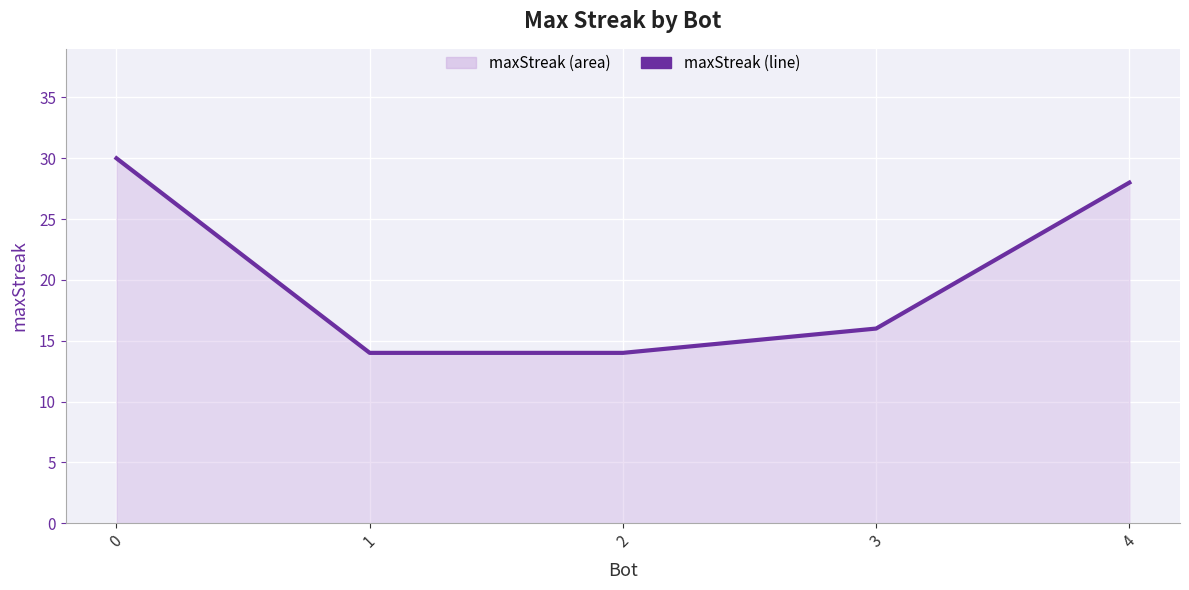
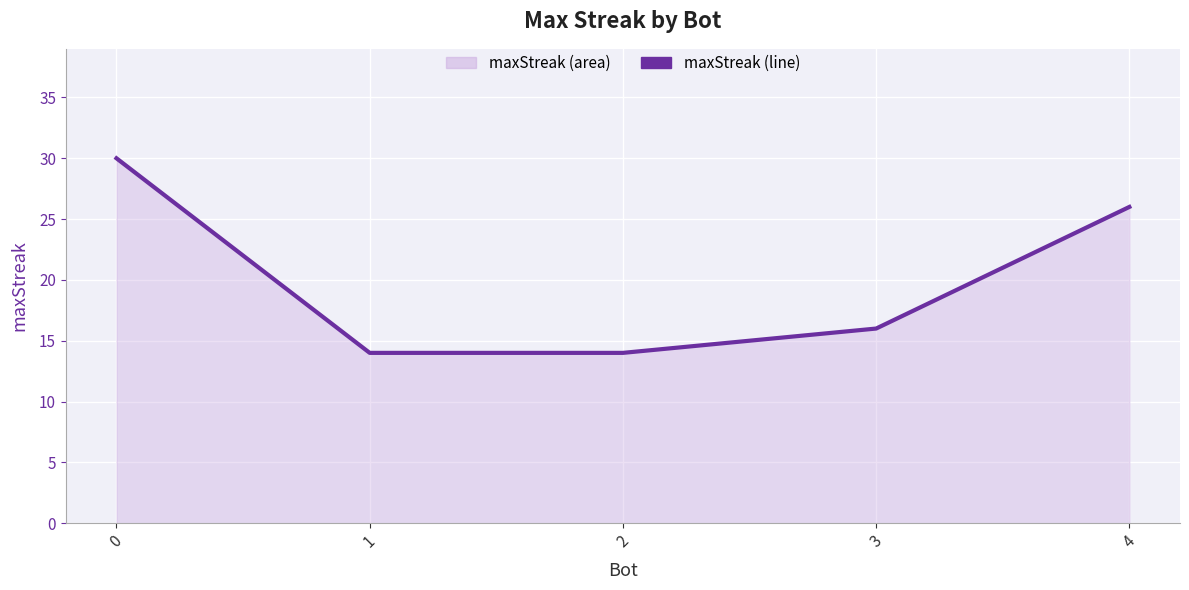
  {
    "0": 30,
    "1": 14,
    "2": 14,
    "3": 16,
-   "4": 28
+   "4": 26
  }
